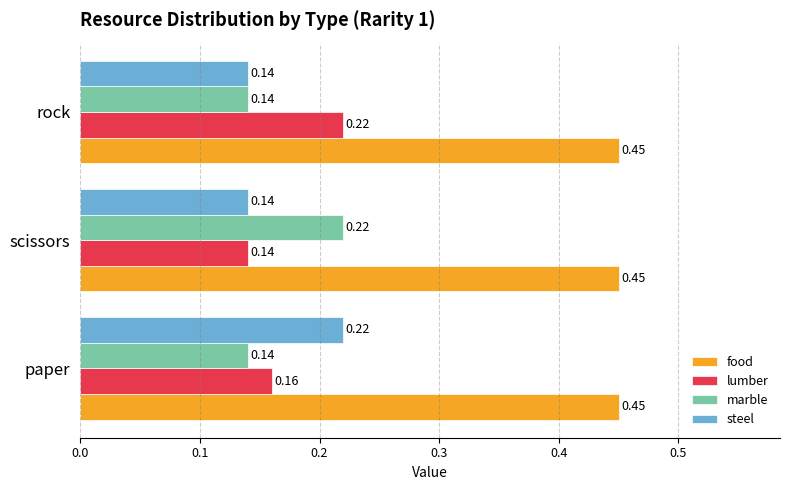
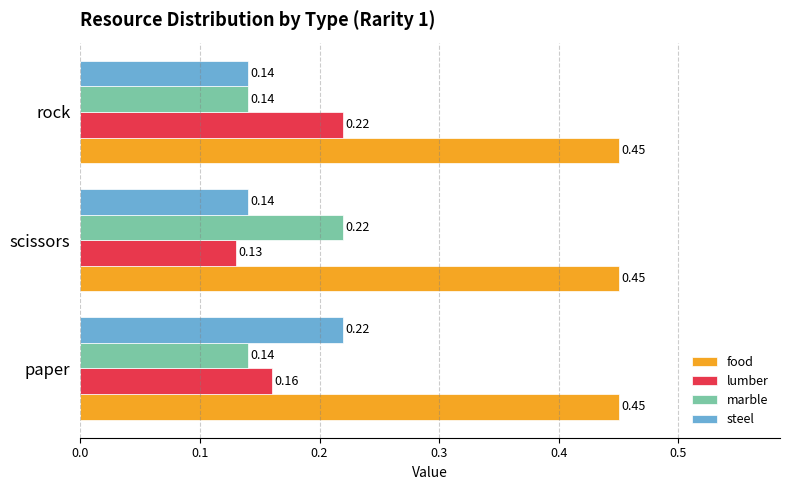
  {
    "food": {
      "rock": 0.45,
      "scissors": 0.45,
      "paper": 0.45
    },
    "lumber": {
      "rock": 0.22,
-     "scissors": 0.14,
+     "scissors": 0.13,
      "paper": 0.16
    }
  }
